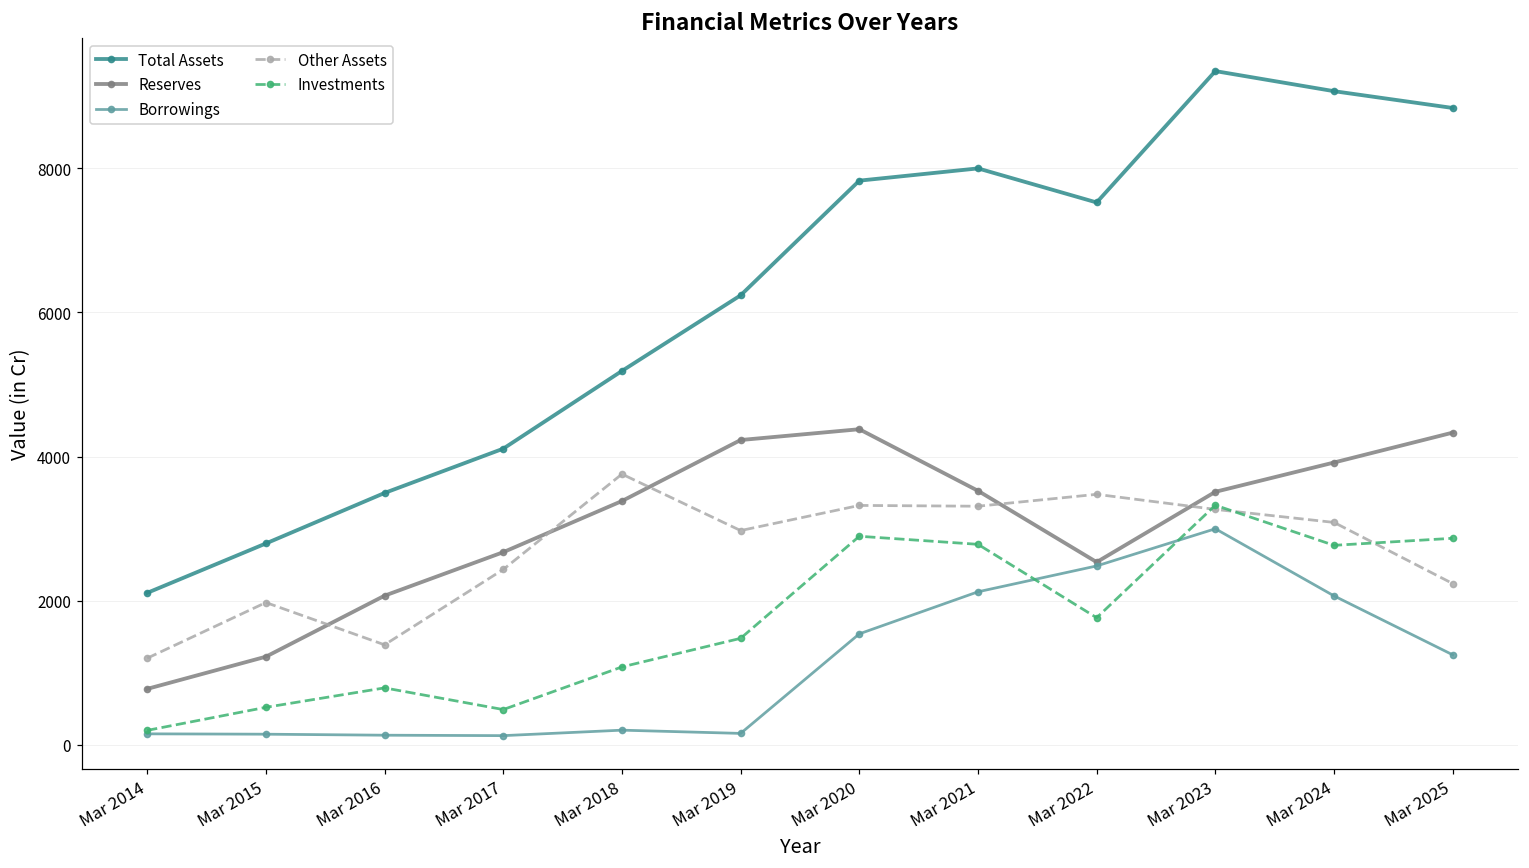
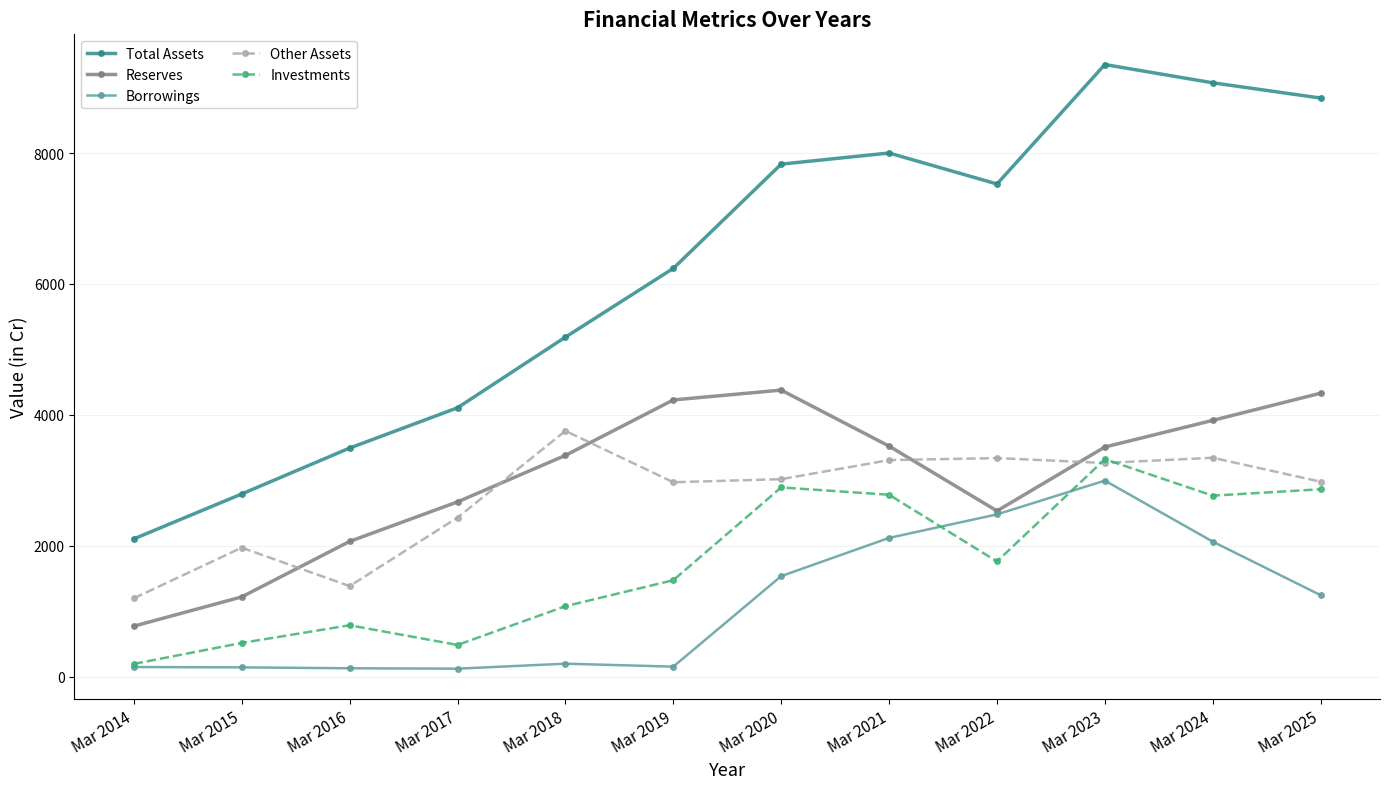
  {
    "Other Assets": {
      "Mar 2014": 1200,
      "Mar 2015": 2000,
      "Mar 2016": 1400,
      "Mar 2017": 2400,
      "Mar 2018": 3800,
      "Mar 2019": 3000,
-     "Mar 2020": 3300,
+     "Mar 2020": 3000,
      "Mar 2021": 3300,
-     "Mar 2022": 3500,
+     "Mar 2022": 3300,
      "Mar 2023": 3300,
-     "Mar 2024": 3100,
-     "Mar 2025": 2200
+     "Mar 2024": 3300,
+     "Mar 2025": 3000
    }
  }
